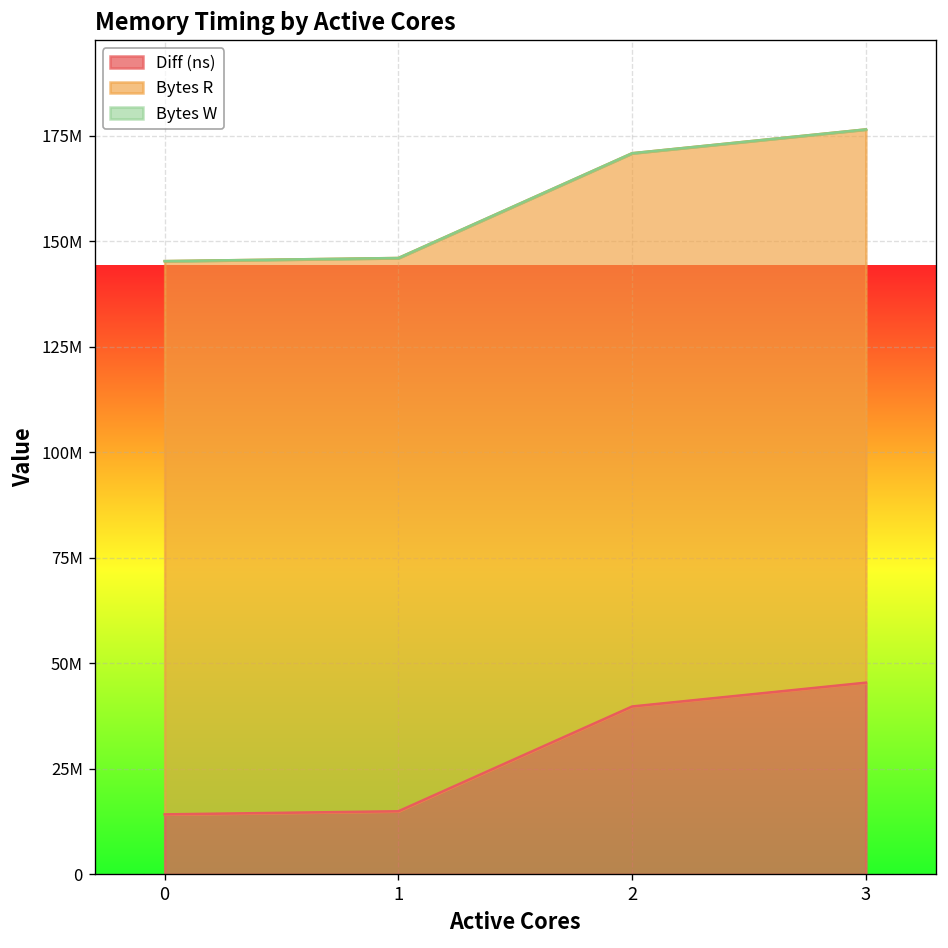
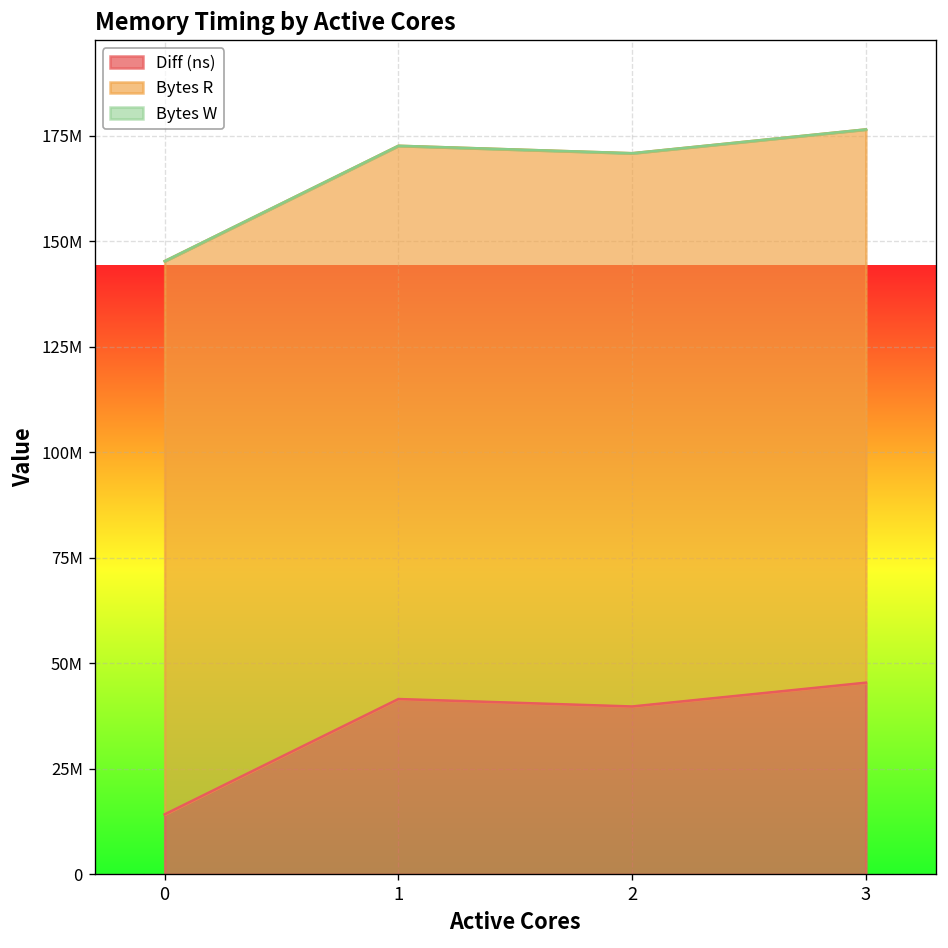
  {
    "Diff (ns)": {
      "0": 14000000,
-     "1": 15000000,
+     "1": 42000000,
      "2": 40000000,
      "3": 45000000
    }
  }
